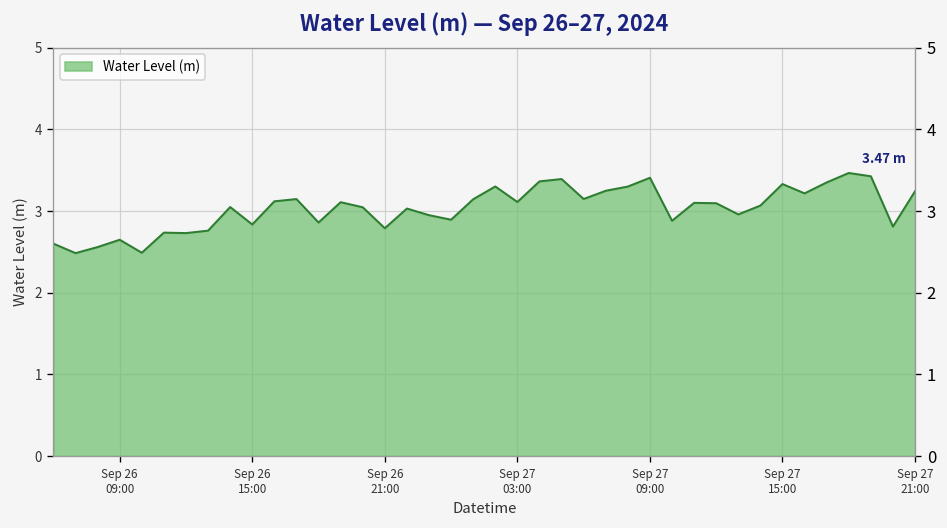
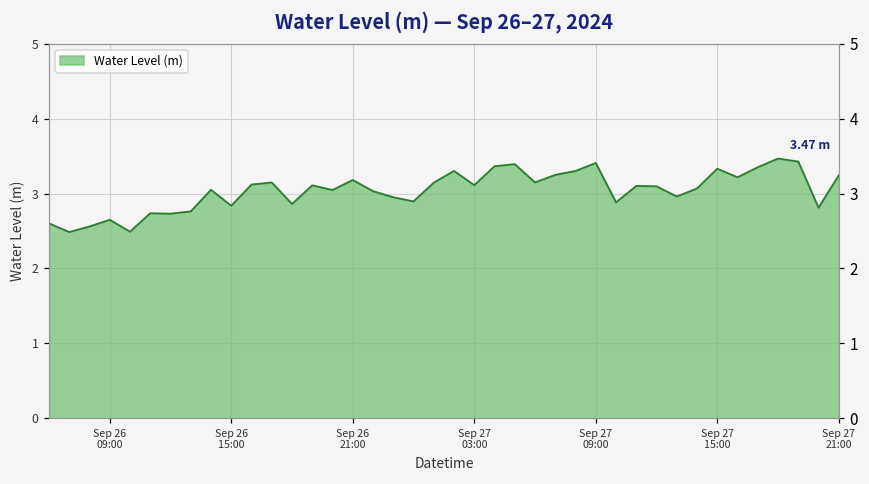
  {
    "Sep 26 09:00": 2.6,
    "Sep 26 15:00": 2.8,
-   "Sep 26 21:00": 2.8,
+   "Sep 26 21:00": 3.2,
    "Sep 27 03:00": 3.1,
    "Sep 27 09:00": 3.4,
    "Sep 27 15:00": 3.3,
    "Sep 27 21:00": 3.2
  }
